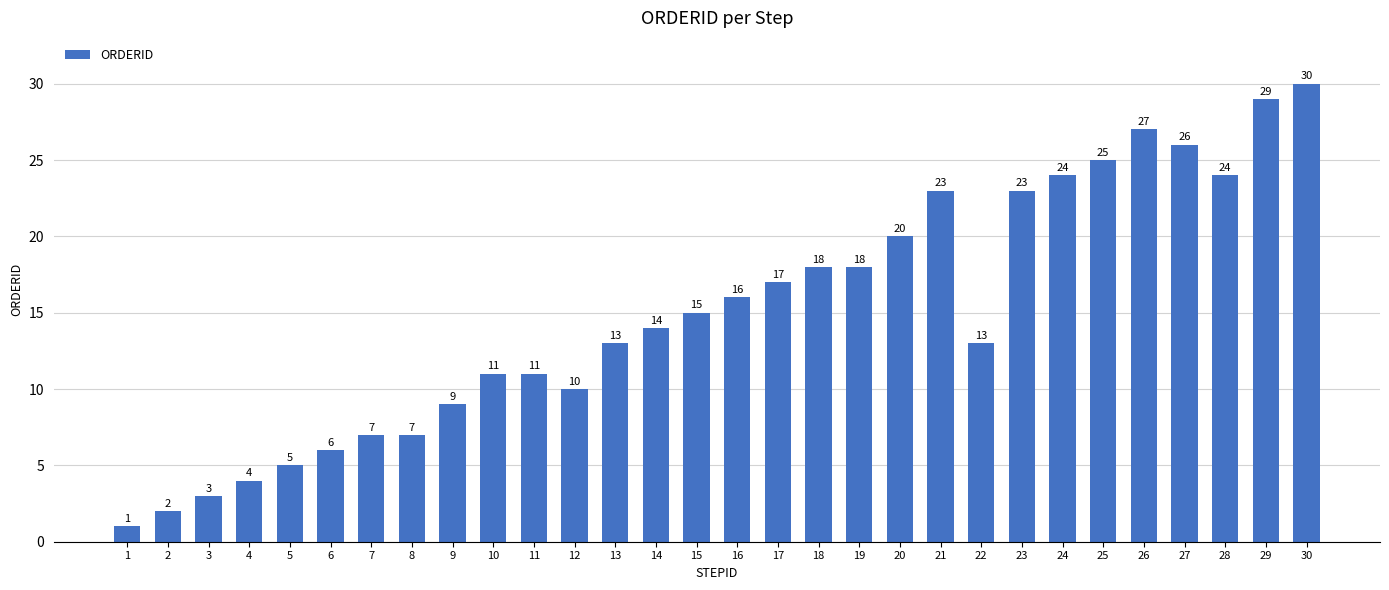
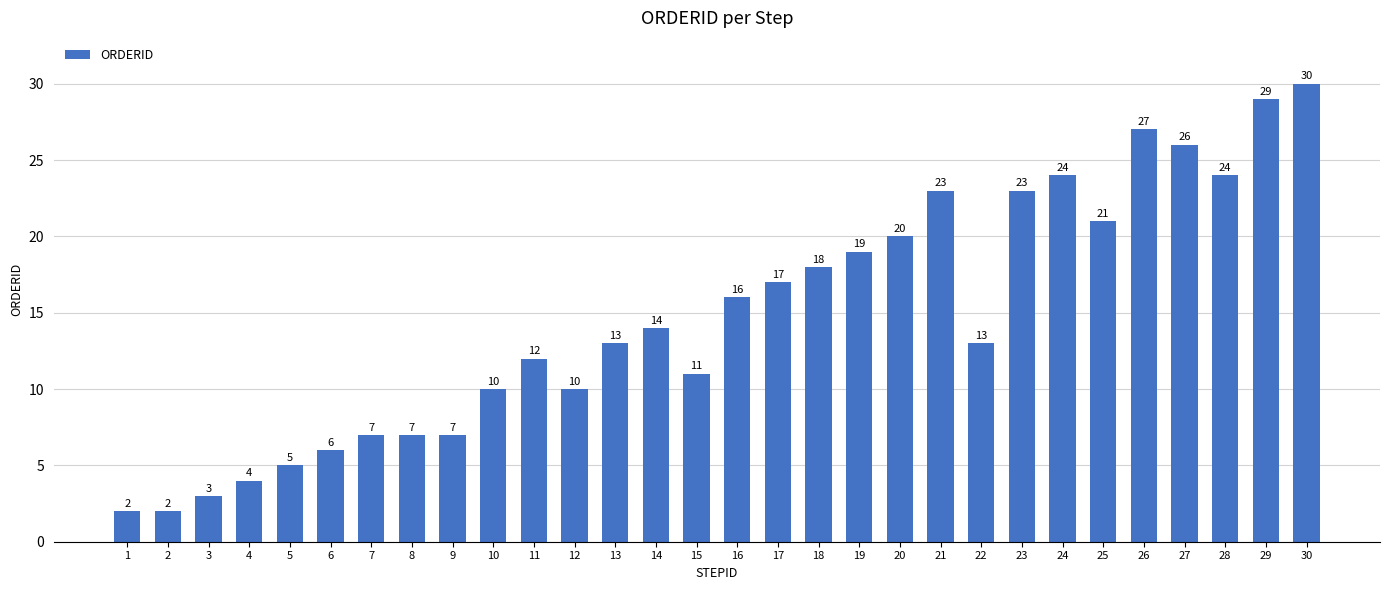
  {
-   "1": 1,
+   "1": 2,
    "2": 2,
    "3": 3,
    "4": 4,
    "5": 5,
    "6": 6,
    "7": 7,
    "8": 7,
-   "9": 9,
-   "10": 11,
-   "11": 11,
+   "9": 7,
+   "10": 10,
+   "11": 12,
    "12": 10,
    "13": 13,
    "14": 14,
-   "15": 15,
+   "15": 11,
    "16": 16,
    "17": 17,
    "18": 18,
-   "19": 18,
+   "19": 19,
    "20": 20,
    "21": 23,
    "22": 13,
    "23": 23,
    "24": 24,
-   "25": 25,
+   "25": 21,
    "26": 27,
    "27": 26,
    "28": 24,
    "29": 29,
    "30": 30
  }
